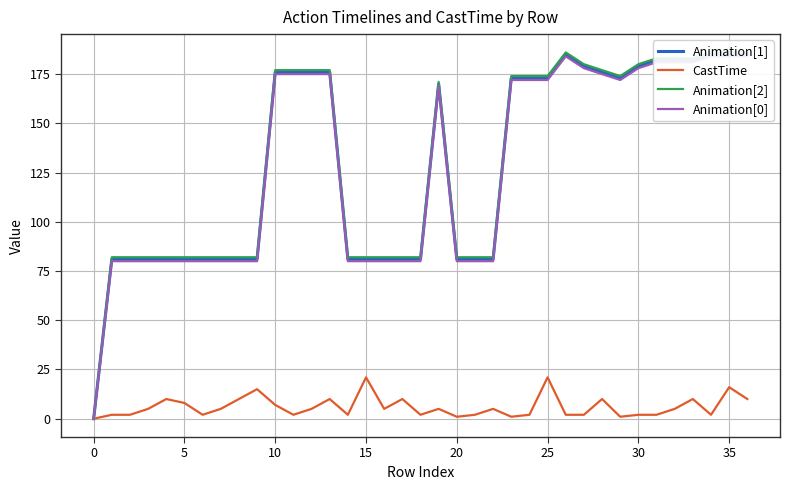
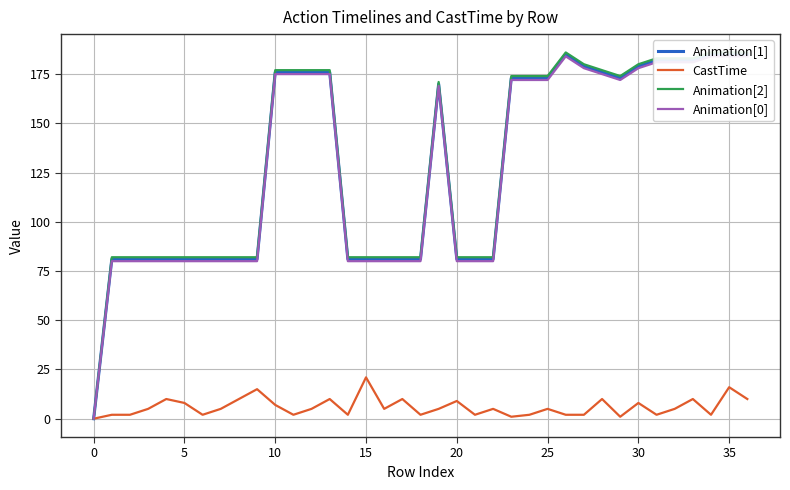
  {
    "CastTime": {
      "5": 8,
      "10": 7,
      "15": 21,
-     "20": 1,
-     "25": 21,
-     "30": 2,
+     "20": 9,
+     "25": 5,
+     "30": 8,
      "35": 16
    }
  }
